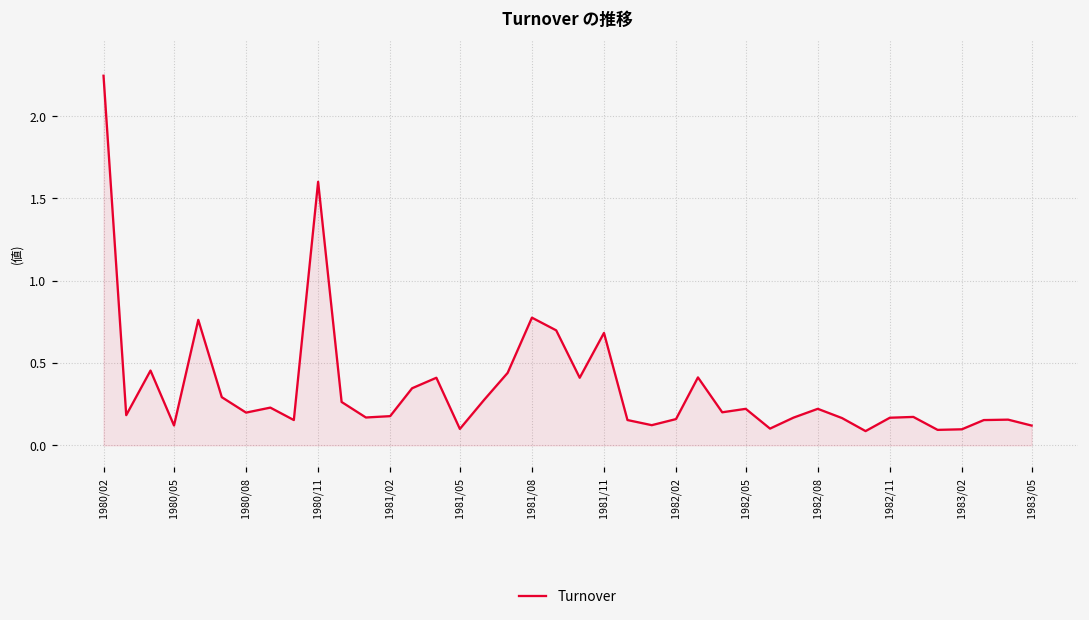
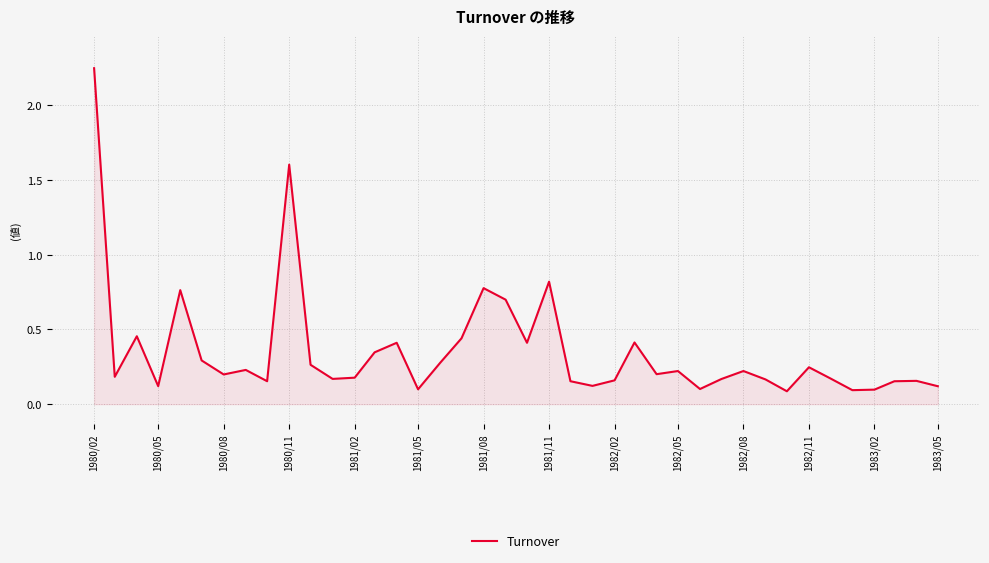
  {
    "1980/02": 2.25,
    "1980/05": 0.12,
    "1980/08": 0.20,
    "1980/11": 1.60,
    "1981/02": 0.18,
    "1981/05": 0.10,
    "1981/08": 0.78,
-   "1981/11": 0.68,
+   "1981/11": 0.82,
    "1982/02": 0.16,
    "1982/05": 0.22,
    "1982/08": 0.22,
-   "1982/11": 0.17,
+   "1982/11": 0.25,
    "1983/02": 0.10,
    "1983/05": 0.12
  }
